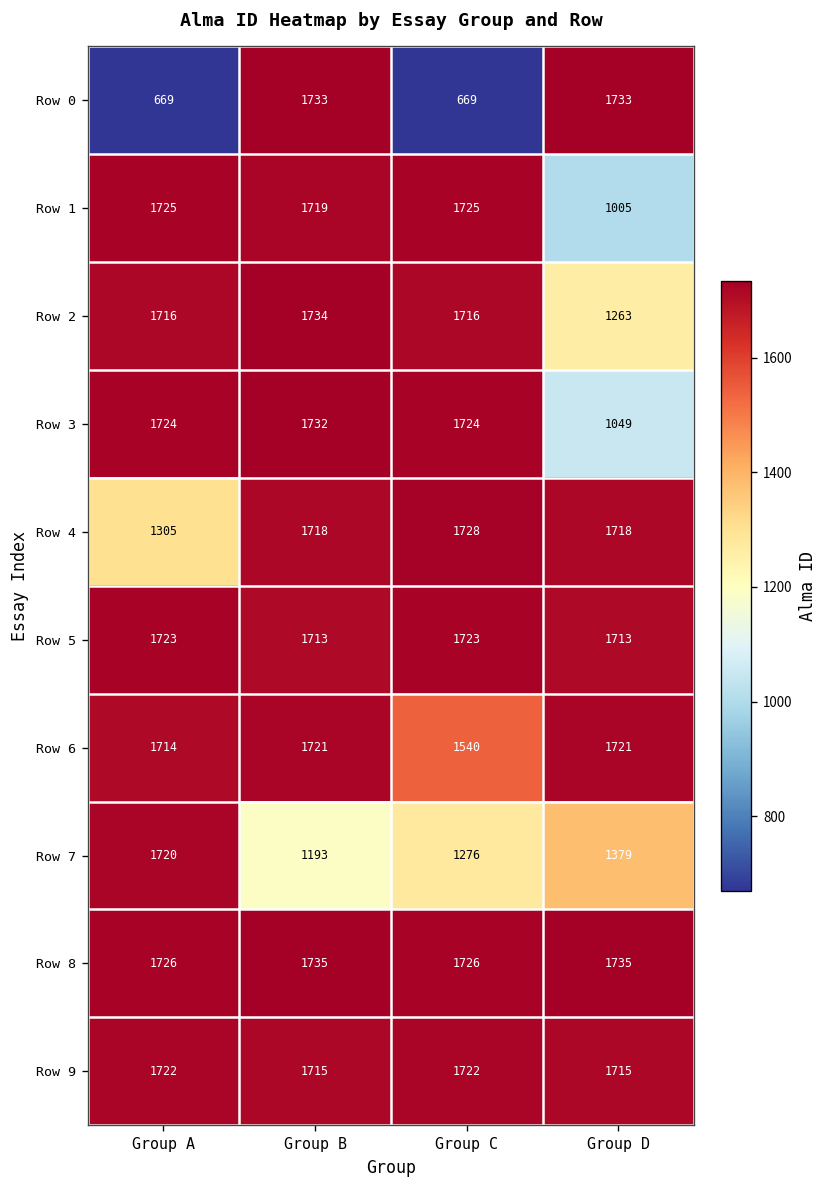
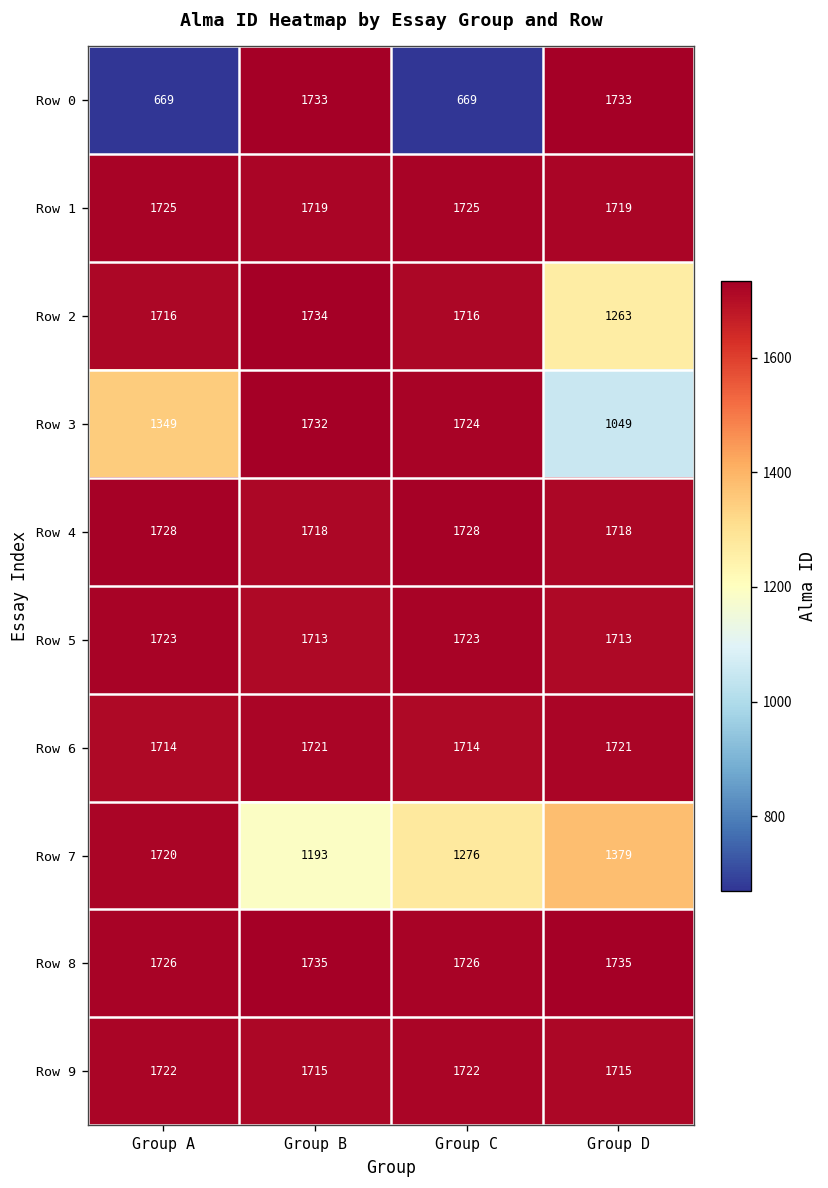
  {
    "Row 0": {
      "Group A": 669,
      "Group B": 1733,
      "Group C": 669,
      "Group D": 1733
    },
    "Row 1": {
      "Group A": 1725,
      "Group B": 1719,
      "Group C": 1725,
-     "Group D": 1005
+     "Group D": 1719
    },
    "Row 2": {
      "Group A": 1716,
      "Group B": 1734,
      "Group C": 1716,
      "Group D": 1263
    },
    "Row 3": {
-     "Group A": 1724,
+     "Group A": 1349,
      "Group B": 1732,
      "Group C": 1724,
      "Group D": 1049
    },
    "Row 4": {
-     "Group A": 1305,
+     "Group A": 1728,
      "Group B": 1718,
      "Group C": 1728,
      "Group D": 1718
    },
    "Row 5": {
      "Group A": 1723,
      "Group B": 1713,
      "Group C": 1723,
      "Group D": 1713
    },
    "Row 6": {
      "Group A": 1714,
      "Group B": 1721,
-     "Group C": 1540,
+     "Group C": 1714,
      "Group D": 1721
    },
    "Row 7": {
      "Group A": 1720,
      "Group B": 1193,
      "Group C": 1276,
      "Group D": 1379
    },
    "Row 8": {
      "Group A": 1726,
      "Group B": 1735,
      "Group C": 1726,
      "Group D": 1735
    },
    "Row 9": {
      "Group A": 1722,
      "Group B": 1715,
      "Group C": 1722,
      "Group D": 1715
    }
  }
